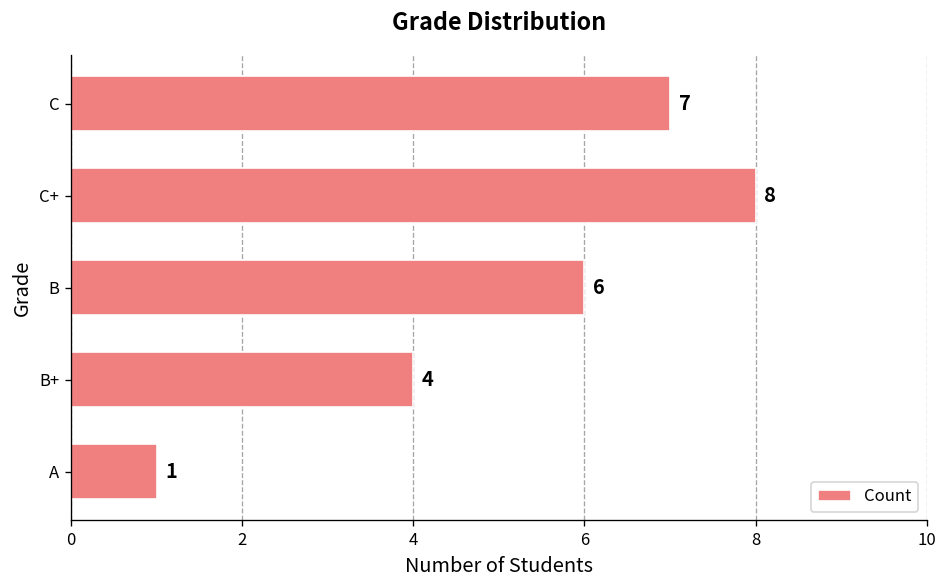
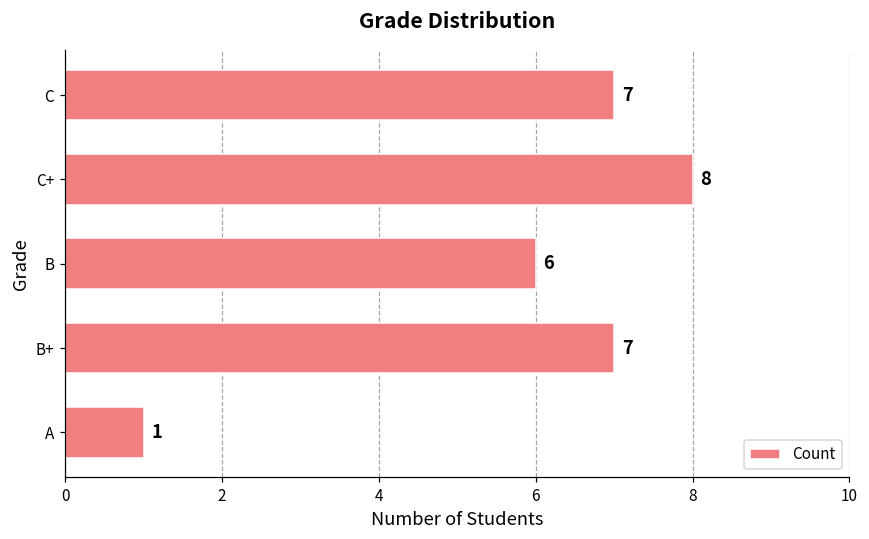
  {
    "C": 7,
    "C+": 8,
    "B": 6,
-   "B+": 4,
+   "B+": 7,
    "A": 1
  }
